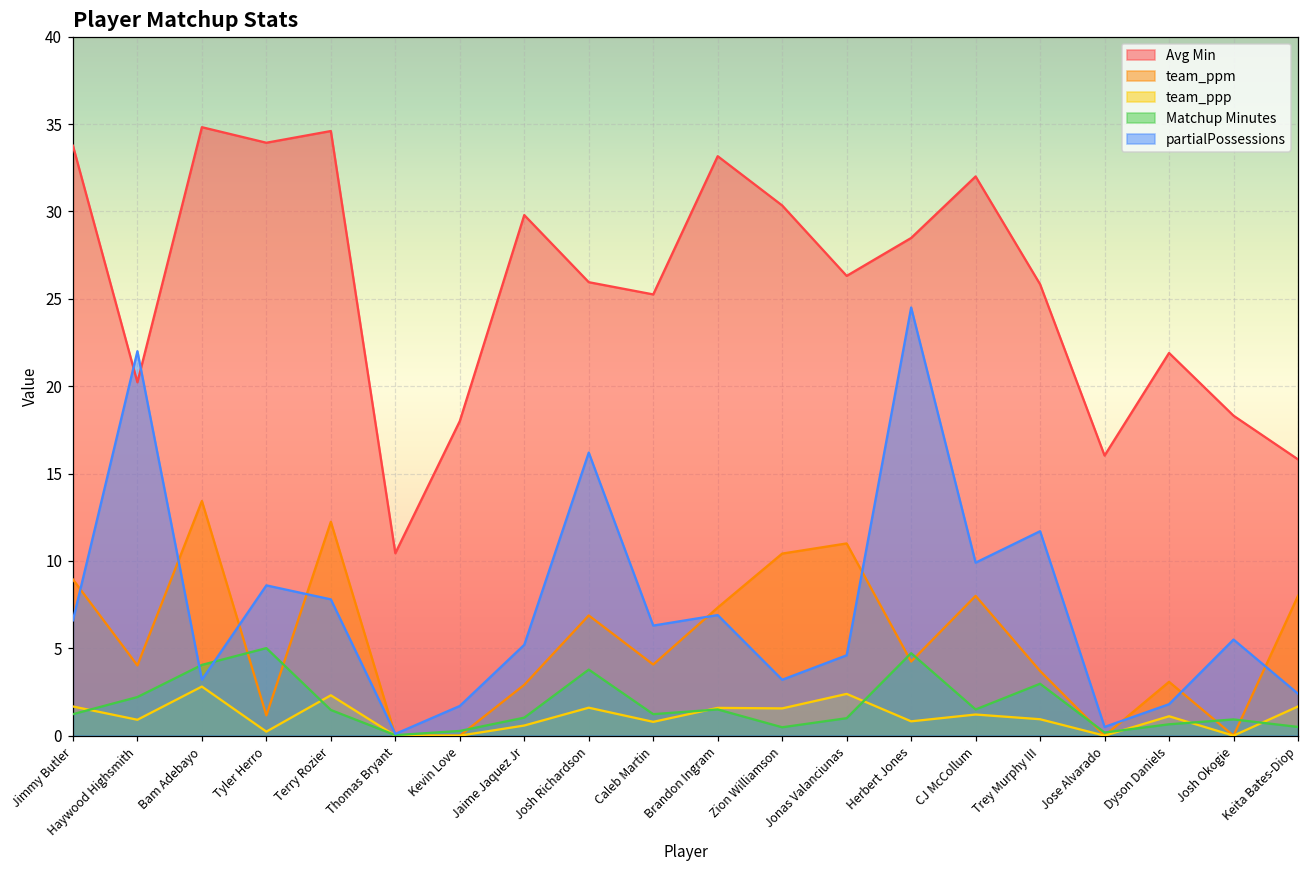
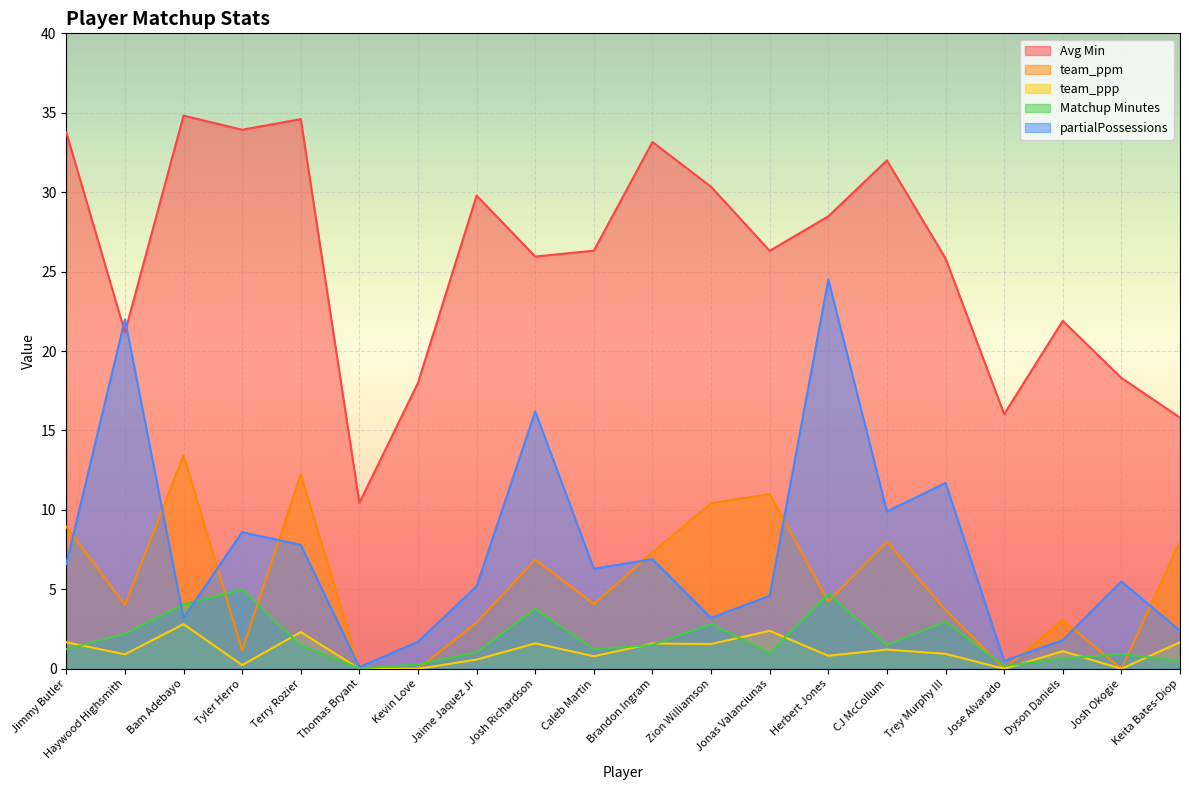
  {
    "Avg Min": {
      "Jimmy Butler": 33.8,
-     "Haywood Highsmith": 20.2,
+     "Haywood Highsmith": 21.2,
      "Bam Adebayo": 34.8,
      "Tyler Herro": 33.9,
      "Terry Rozier": 34.6,
      "Thomas Bryant": 10.4,
      "Kevin Love": 18.0,
      "Jaime Jaquez Jr": 29.8,
      "Josh Richardson": 26.0,
-     "Caleb Martin": 25.3,
+     "Caleb Martin": 26.3,
      "Brandon Ingram": 33.2,
      "Zion Williamson": 30.3,
      "Jonas Valanciunas": 26.3,
      "Herbert Jones": 28.5,
      "CJ McCollum": 32.0,
      "Trey Murphy III": 25.8,
      "Jose Alvarado": 16.0,
      "Dyson Daniels": 21.9,
      "Josh Okogie": 18.3,
      "Keita Bates-Diop": 15.8
    },
    "Matchup Minutes": {
      "Jimmy Butler": 1.2,
      "Haywood Highsmith": 2.2,
      "Bam Adebayo": 4.1,
      "Tyler Herro": 5.0,
      "Terry Rozier": 1.5,
      "Kevin Love": 0.3,
      "Jaime Jaquez Jr": 1.0,
      "Josh Richardson": 3.8,
      "Caleb Martin": 1.2,
-     "Zion Williamson": 0.5,
+     "Zion Williamson": 2.8,
      "Jonas Valanciunas": 1.0,
      "Herbert Jones": 4.7,
      "CJ McCollum": 1.5,
      "Trey Murphy III": 3.0,
      "Jose Alvarado": 0.2,
      "Dyson Daniels": 0.7,
      "Josh Okogie": 0.9,
      "Keita Bates-Diop": 0.5
    },
    "partialPossessions": {
      "Jimmy Butler": 6.6,
      "Haywood Highsmith": 22.0,
      "Bam Adebayo": 3.2,
      "Tyler Herro": 8.6,
      "Terry Rozier": 7.8,
      "Kevin Love": 1.7,
      "Jaime Jaquez Jr": 5.2,
      "Josh Richardson": 16.2,
      "Caleb Martin": 6.3,
      "Brandon Ingram": 6.9,
      "Zion Williamson": 3.2,
      "Jonas Valanciunas": 4.6,
      "Herbert Jones": 24.5,
      "CJ McCollum": 9.9,
      "Trey Murphy III": 11.7,
      "Jose Alvarado": 0.5,
      "Dyson Daniels": 1.8,
      "Josh Okogie": 5.5,
      "Keita Bates-Diop": 2.4
    }
  }
